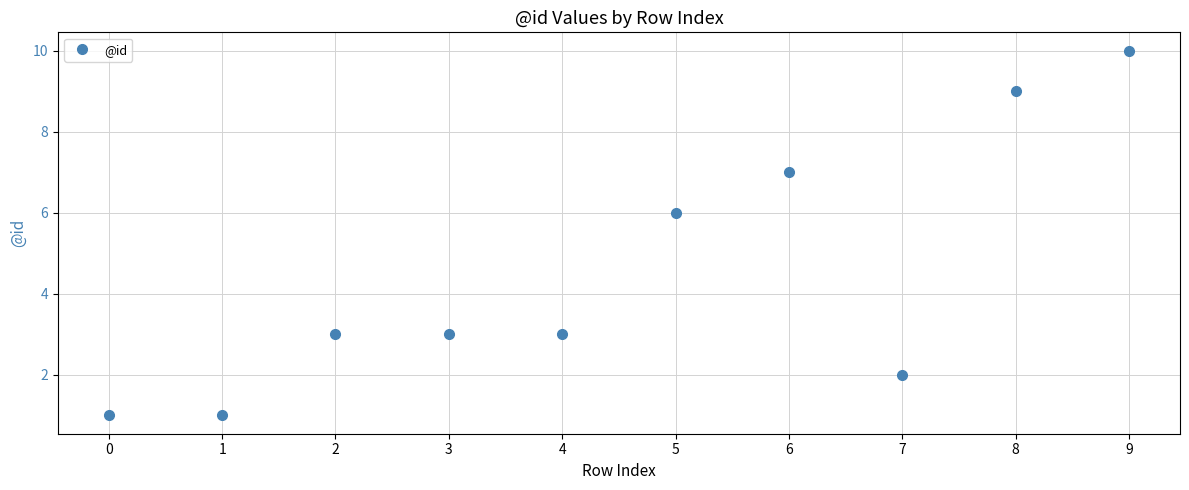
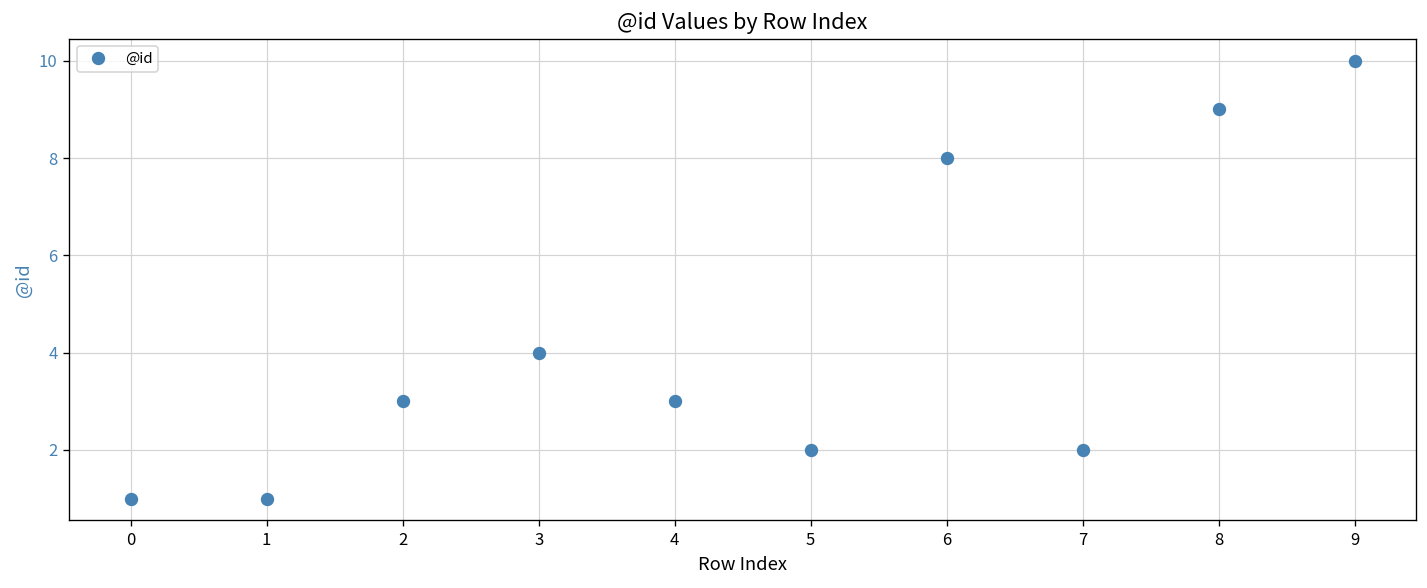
  {
    "0": 1,
    "1": 1,
    "2": 3,
-   "3": 3,
+   "3": 4,
    "4": 3,
-   "5": 6,
-   "6": 7,
+   "5": 2,
+   "6": 8,
    "7": 2,
    "8": 9,
    "9": 10
  }
